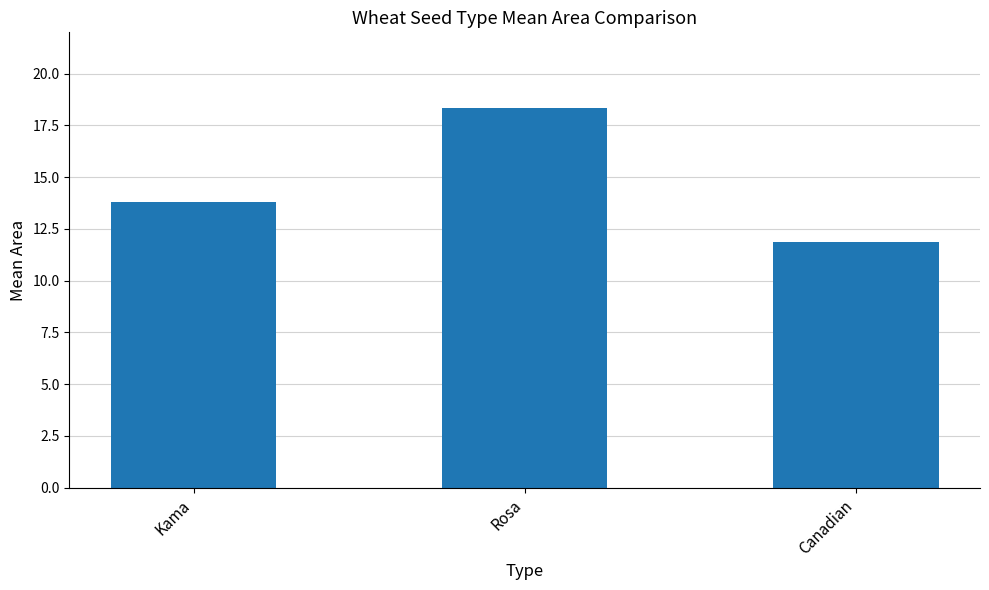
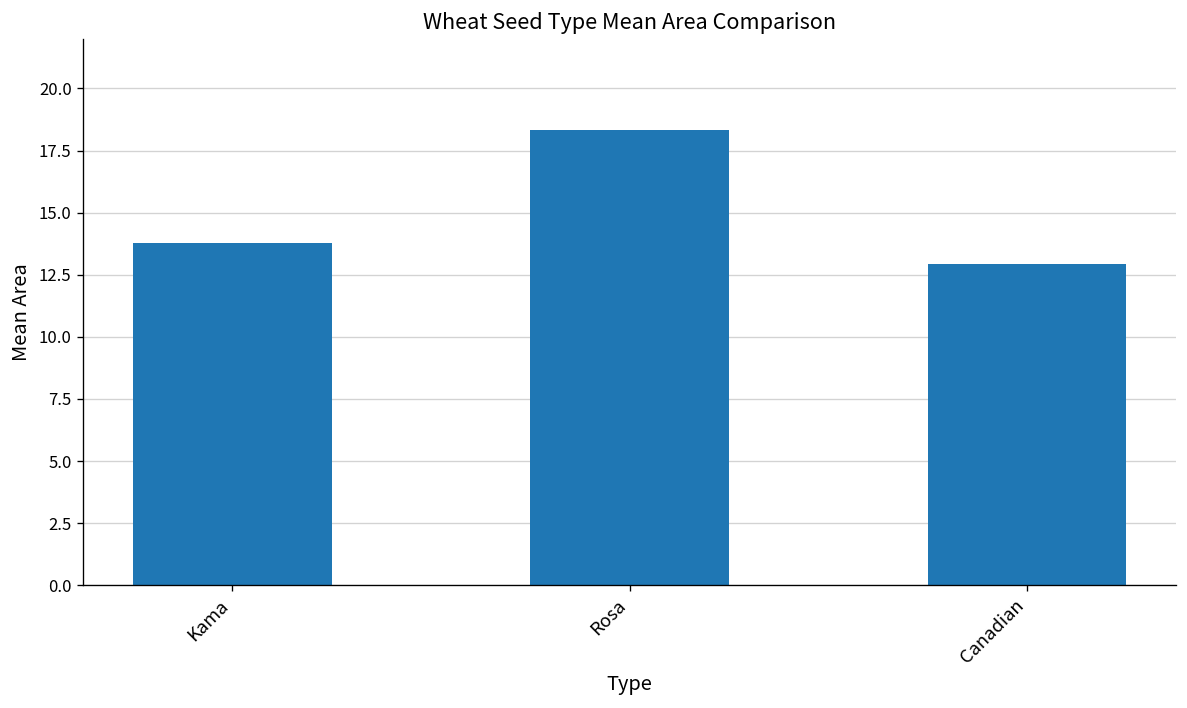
  {
    "Kama": 13.8,
    "Rosa": 18.3,
-   "Canadian": 11.9
+   "Canadian": 12.9
  }
